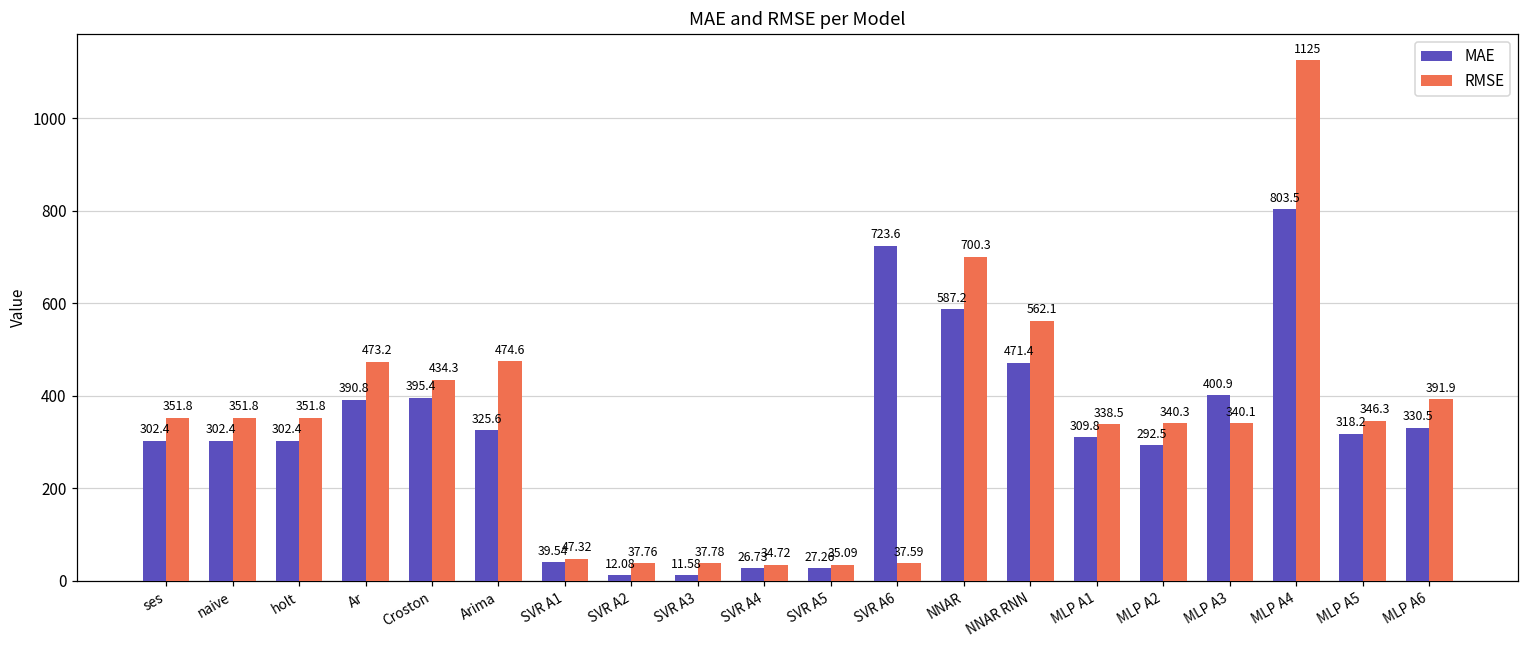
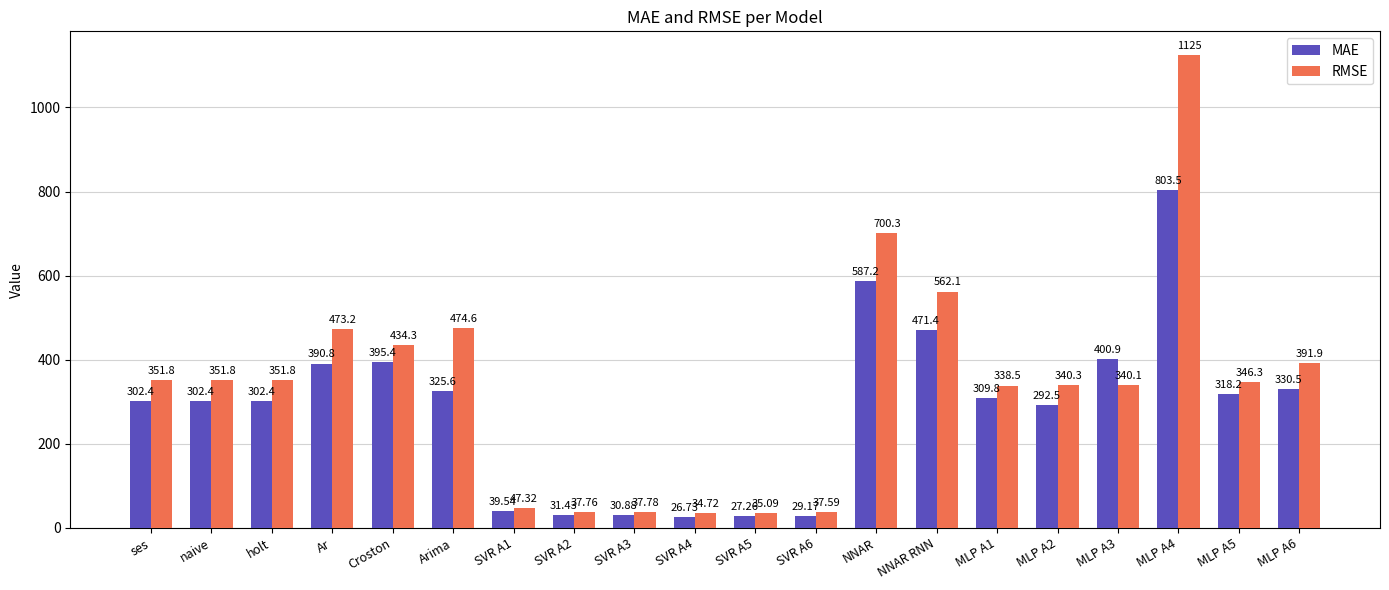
  {
    "MAE": {
      "ses": 302.4,
      "naive": 302.4,
      "holt": 302.4,
      "Ar": 390.8,
      "Croston": 395.4,
      "Arima": 325.6,
-     "SVR A2": 12.08,
-     "SVR A3": 11.58,
-     "SVR A6": 723.6,
+     "SVR A2": 31.43,
+     "SVR A3": 30.88,
+     "SVR A6": 29.17,
      "NNAR": 587.2,
      "NNAR RNN": 471.4,
      "MLP A1": 309.8,
      "MLP A2": 292.5,
      "MLP A3": 400.9,
      "MLP A4": 803.5,
      "MLP A5": 318.2,
      "MLP A6": 330.5
    },
    "RMSE": {
      "ses": 351.8,
      "naive": 351.8,
      "holt": 351.8,
      "Ar": 473.2,
      "Croston": 434.3,
      "Arima": 474.6,
      "NNAR": 700.3,
      "NNAR RNN": 562.1,
      "MLP A1": 338.5,
      "MLP A2": 340.3,
      "MLP A3": 340.1,
      "MLP A4": 1125,
      "MLP A5": 346.3,
      "MLP A6": 391.9
    }
  }
